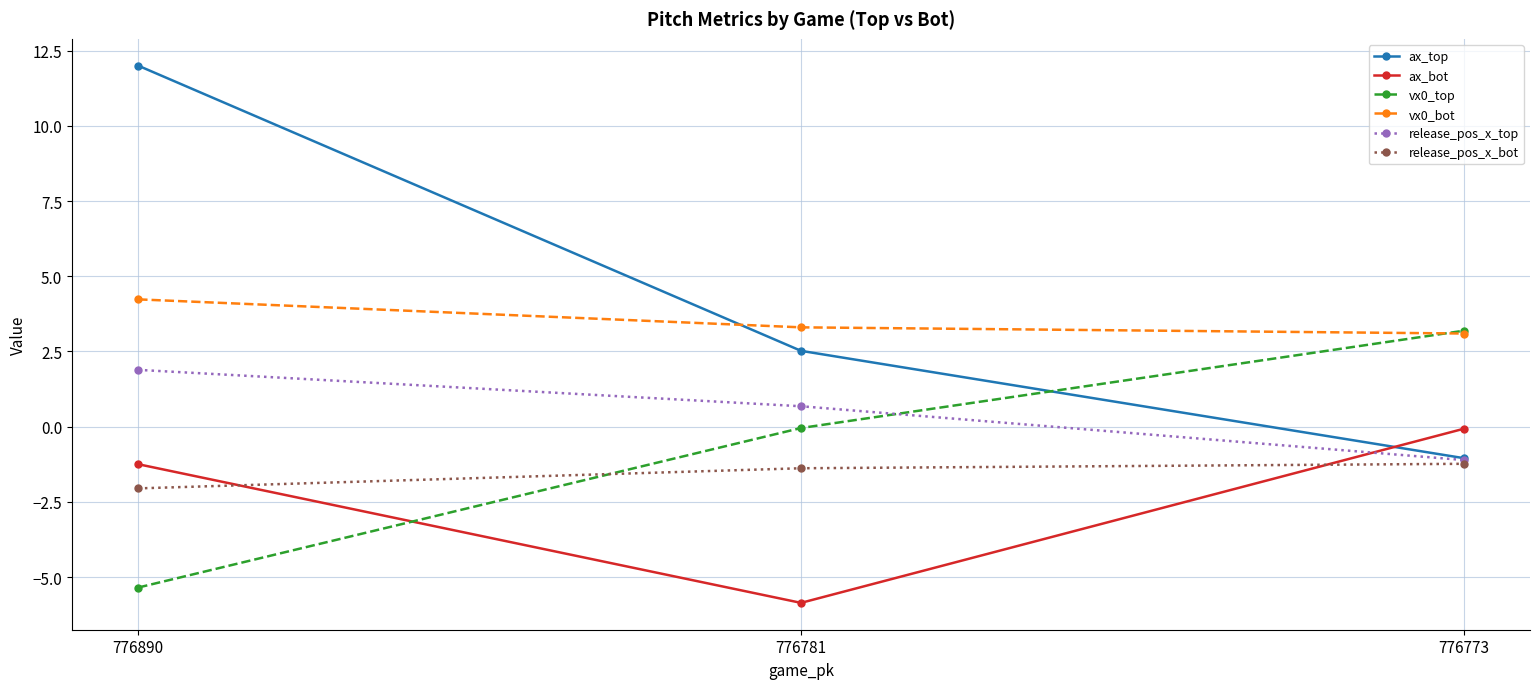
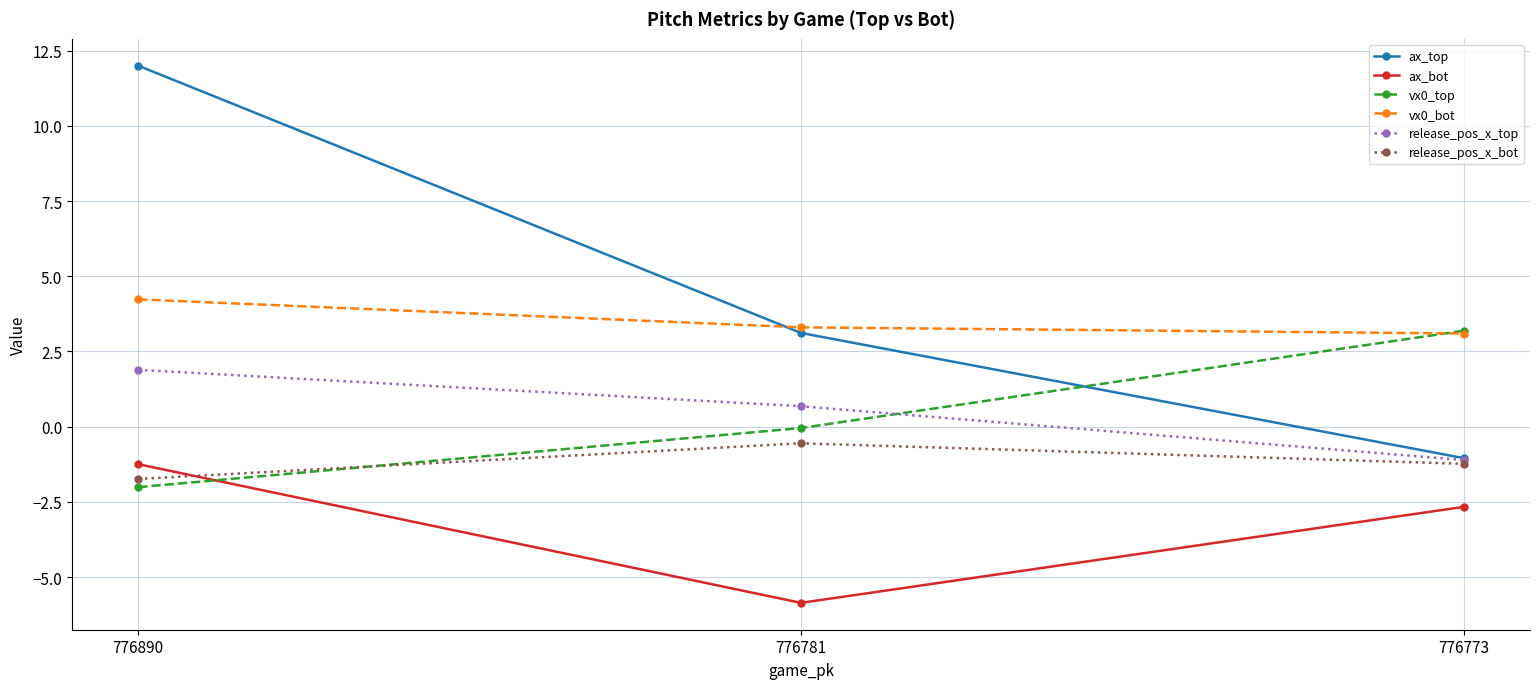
  {
    "ax_top": {
      "776890": 12.0,
-     "776781": 2.5
+     "776781": 3.1
    },
    "ax_bot": {
      "776890": -1.2,
      "776781": -5.9,
-     "776773": -0.1
+     "776773": -2.7
    },
    "vx0_top": {
-     "776890": -5.3,
+     "776890": -2.0,
      "776781": 0.0,
      "776773": 3.2
    },
    "vx0_bot": {
      "776890": 4.2,
      "776781": 3.3,
      "776773": 3.1
    },
    "release_pos_x_top": {
      "776890": 1.9,
      "776781": 0.7
    },
    "release_pos_x_bot": {
-     "776890": -2.1,
-     "776781": -1.4,
+     "776890": -1.7,
+     "776781": -0.6,
      "776773": -1.2
    }
  }
